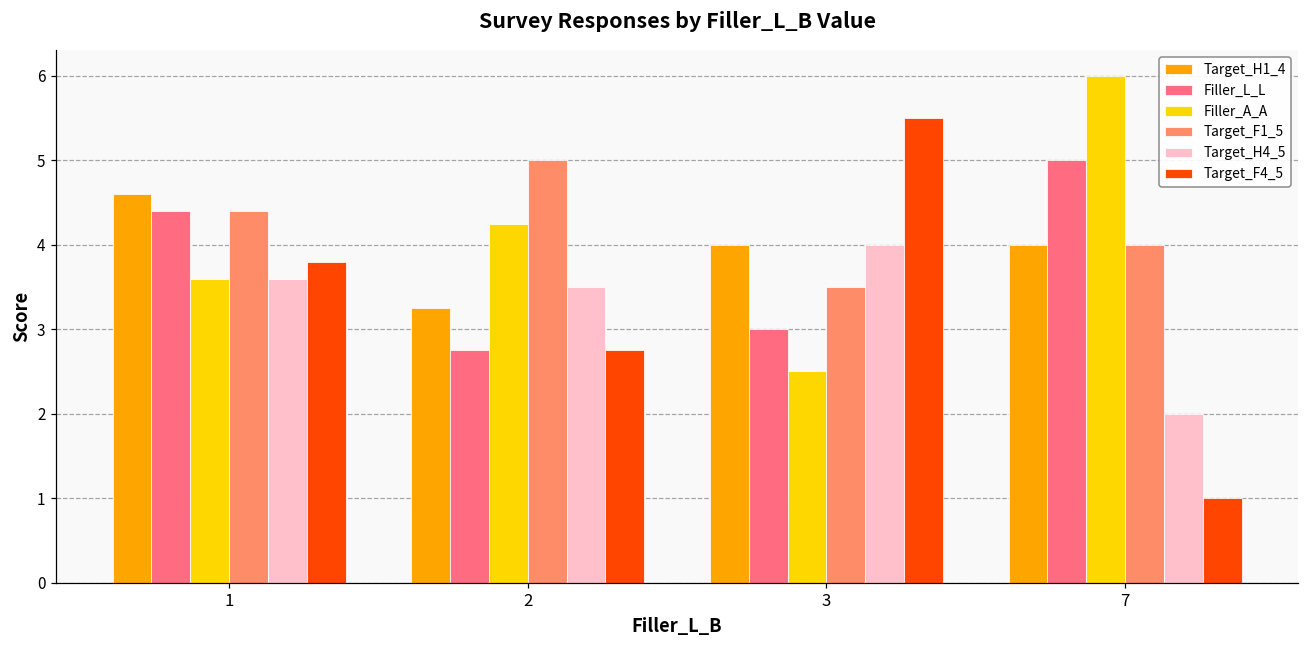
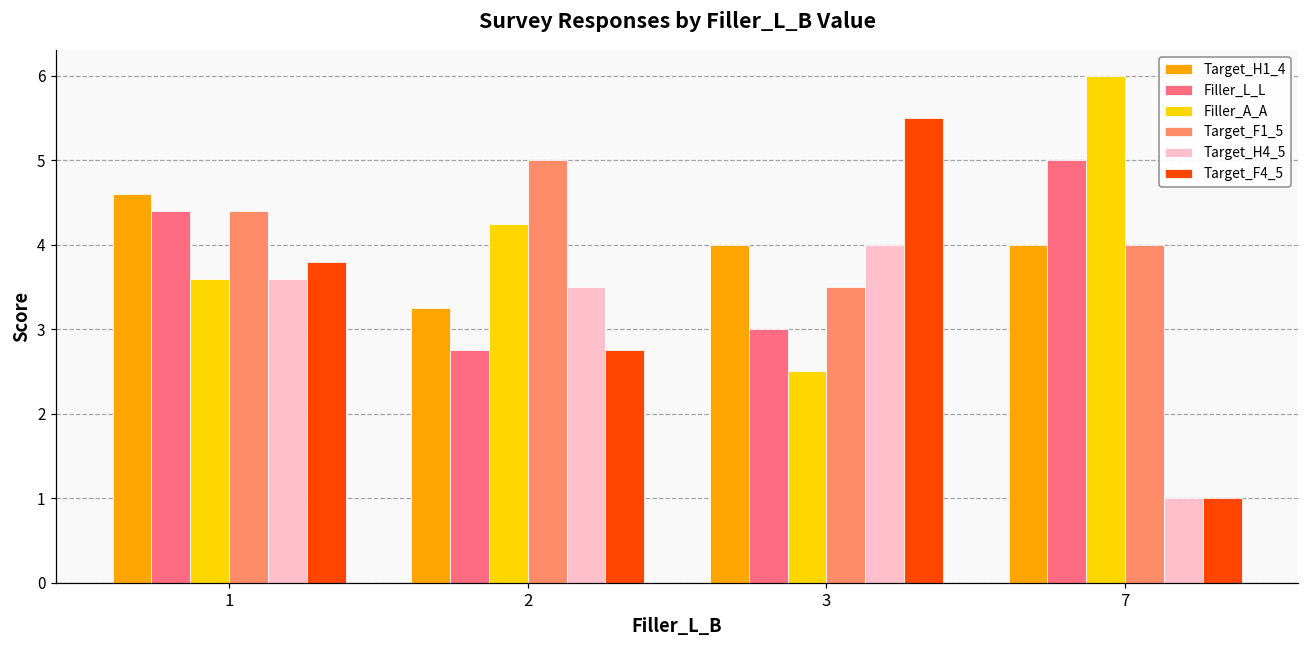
  {
    "Target_H4_5": {
      "1": 3.6,
      "2": 3.5,
      "3": 4,
-     "7": 2
+     "7": 1
    },
    "Target_F4_5": {
      "1": 3.8,
      "2": 2.8,
      "3": 5.5,
      "7": 1
    }
  }
